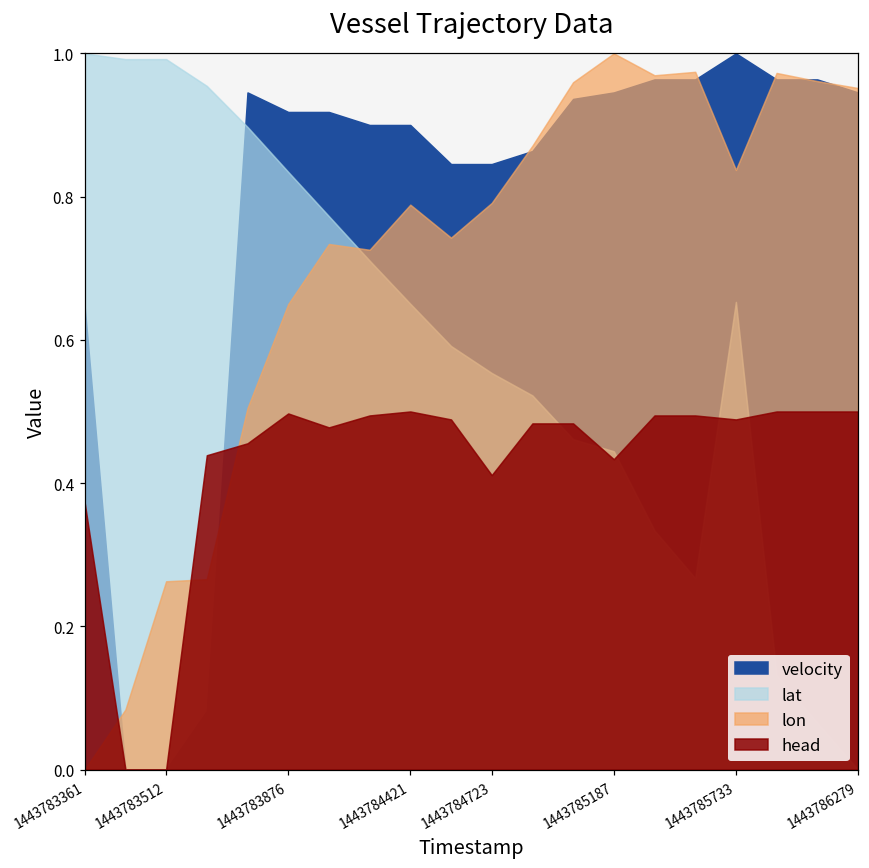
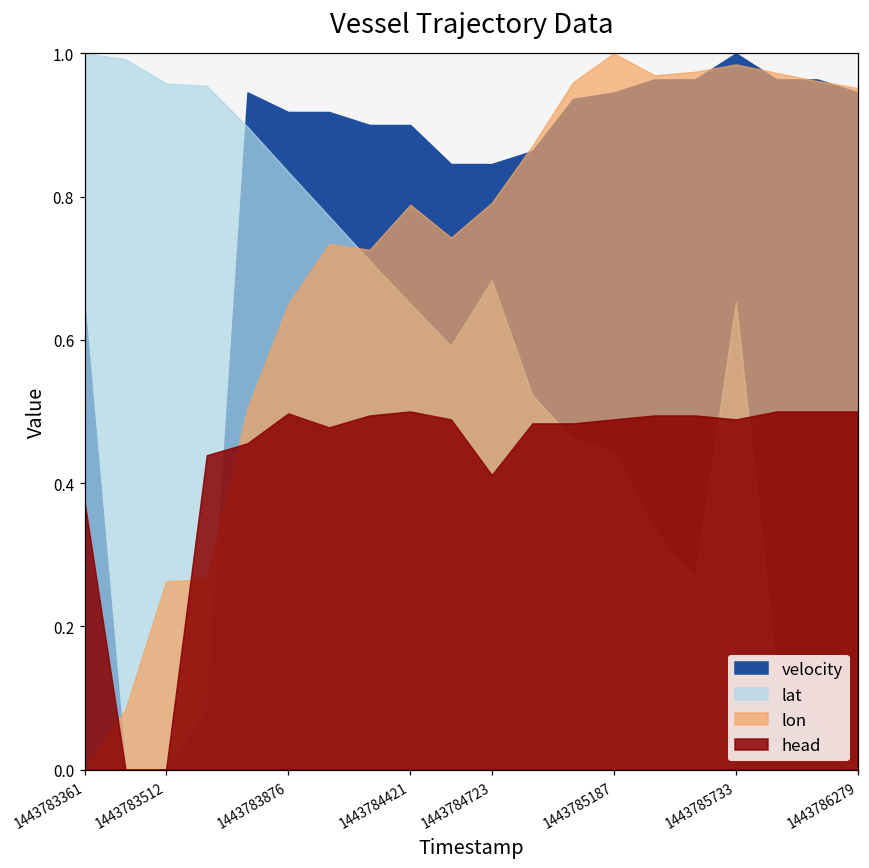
  {
    "velocity": {
      "1443783361": 0.65,
      "1443783876": 0.92,
      "1443784421": 0.90,
      "1443784723": 0.85,
      "1443785187": 0.95,
      "1443785733": 1.00,
      "1443786279": 0.95
    },
    "lat": {
      "1443783361": 1.00,
-     "1443783512": 0.99,
+     "1443783512": 0.96,
      "1443783876": 0.83,
      "1443784421": 0.65,
-     "1443784723": 0.55,
+     "1443784723": 0.68,
      "1443785187": 0.44,
      "1443785733": 0.65,
      "1443786279": 0.00
    },
    "lon": {
      "1443783361": 0.00,
      "1443783512": 0.26,
      "1443783876": 0.65,
      "1443784421": 0.79,
      "1443784723": 0.79,
      "1443785187": 1.00,
-     "1443785733": 0.84,
+     "1443785733": 0.98,
      "1443786279": 0.95
    },
    "head": {
      "1443783361": 0.37,
      "1443783876": 0.50,
      "1443784421": 0.50,
      "1443784723": 0.41,
-     "1443785187": 0.43,
+     "1443785187": 0.49,
      "1443785733": 0.49,
      "1443786279": 0.50
    }
  }
